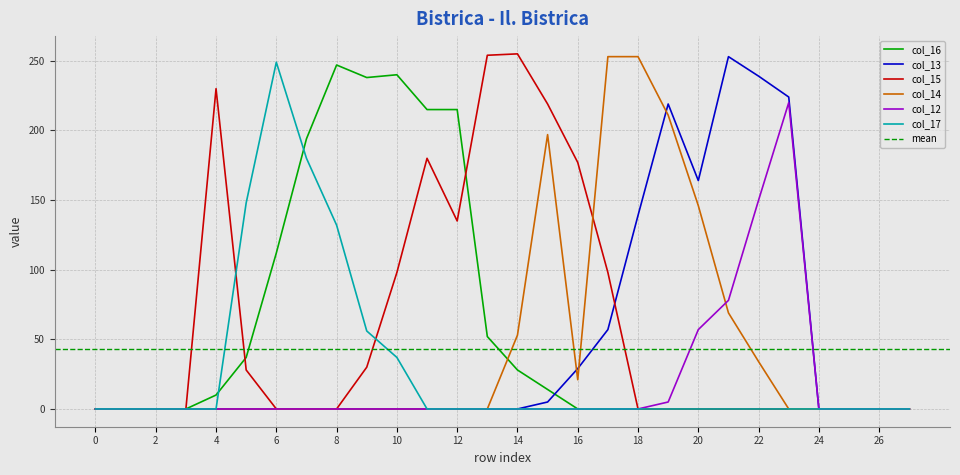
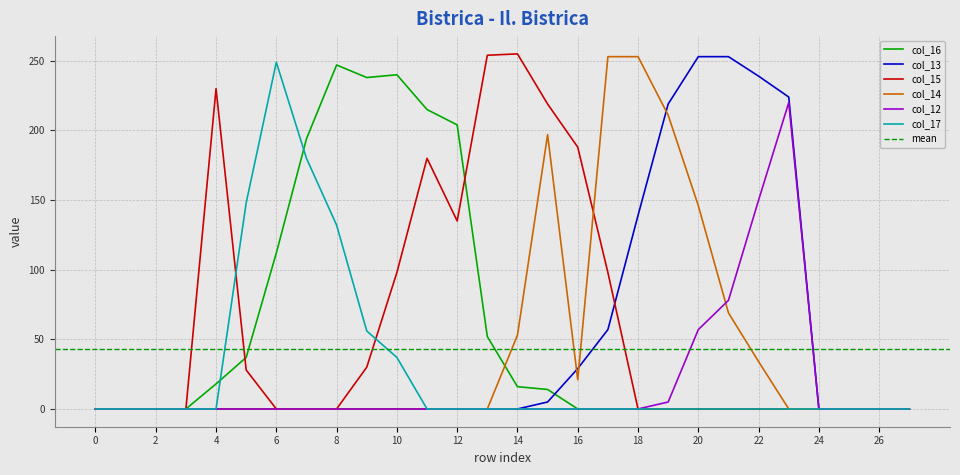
  {
    "col_16": {
-     "4": 10,
+     "4": 18,
      "6": 112,
      "8": 247,
      "10": 240,
-     "12": 215,
-     "14": 28
+     "12": 204,
+     "14": 16
    },
    "col_13": {
      "16": 29,
      "18": 139,
-     "20": 164,
+     "20": 253,
      "22": 239
    },
    "col_15": {
      "4": 230,
      "10": 98,
      "12": 135,
      "14": 255,
-     "16": 177
+     "16": 188
    },
    "col_14": {
      "14": 53,
      "16": 21,
      "18": 253,
      "20": 146,
      "22": 34
    },
    "col_12": {
      "20": 57,
      "22": 150
    },
    "col_17": {
      "6": 249,
      "8": 132,
      "10": 37
    }
  }
